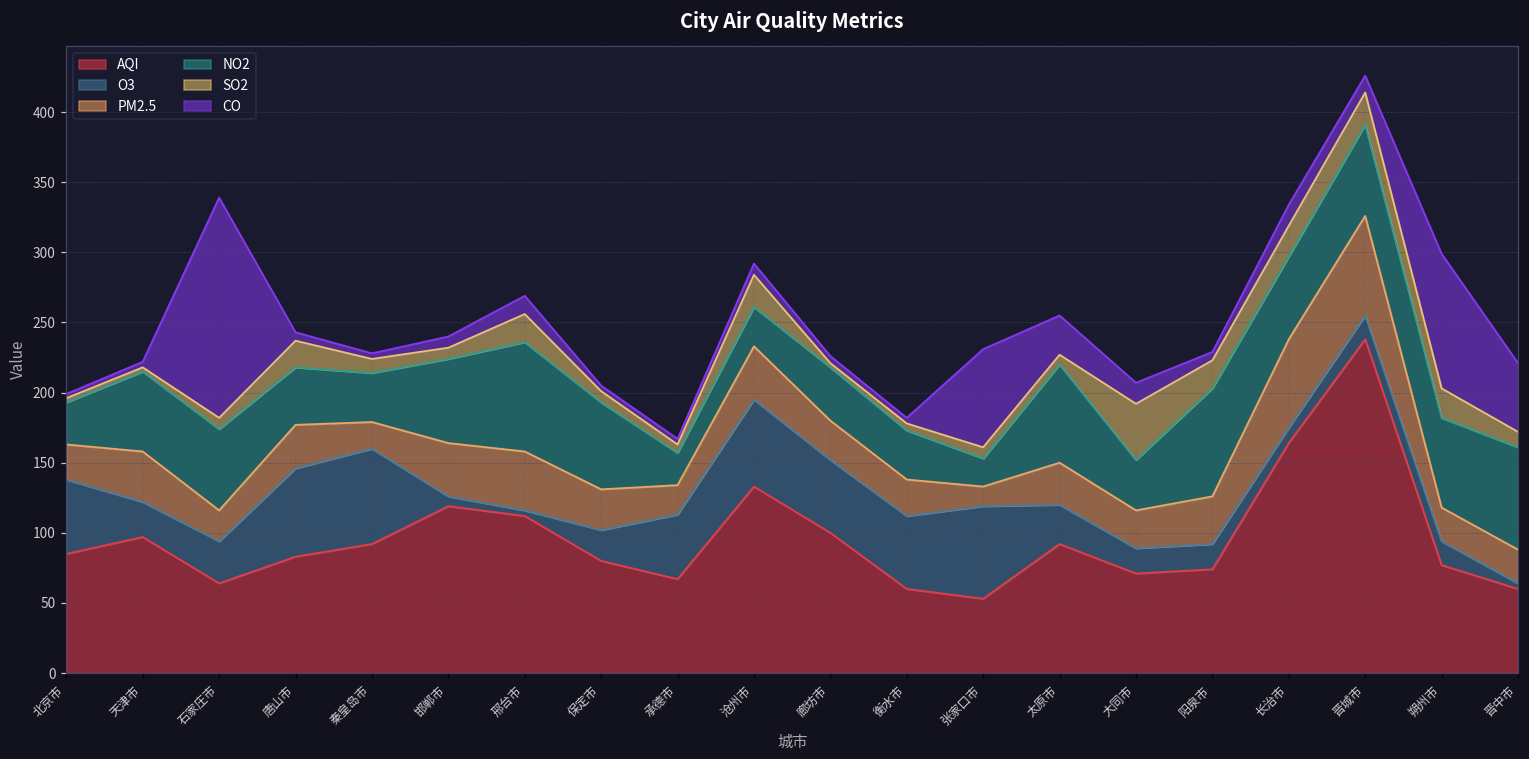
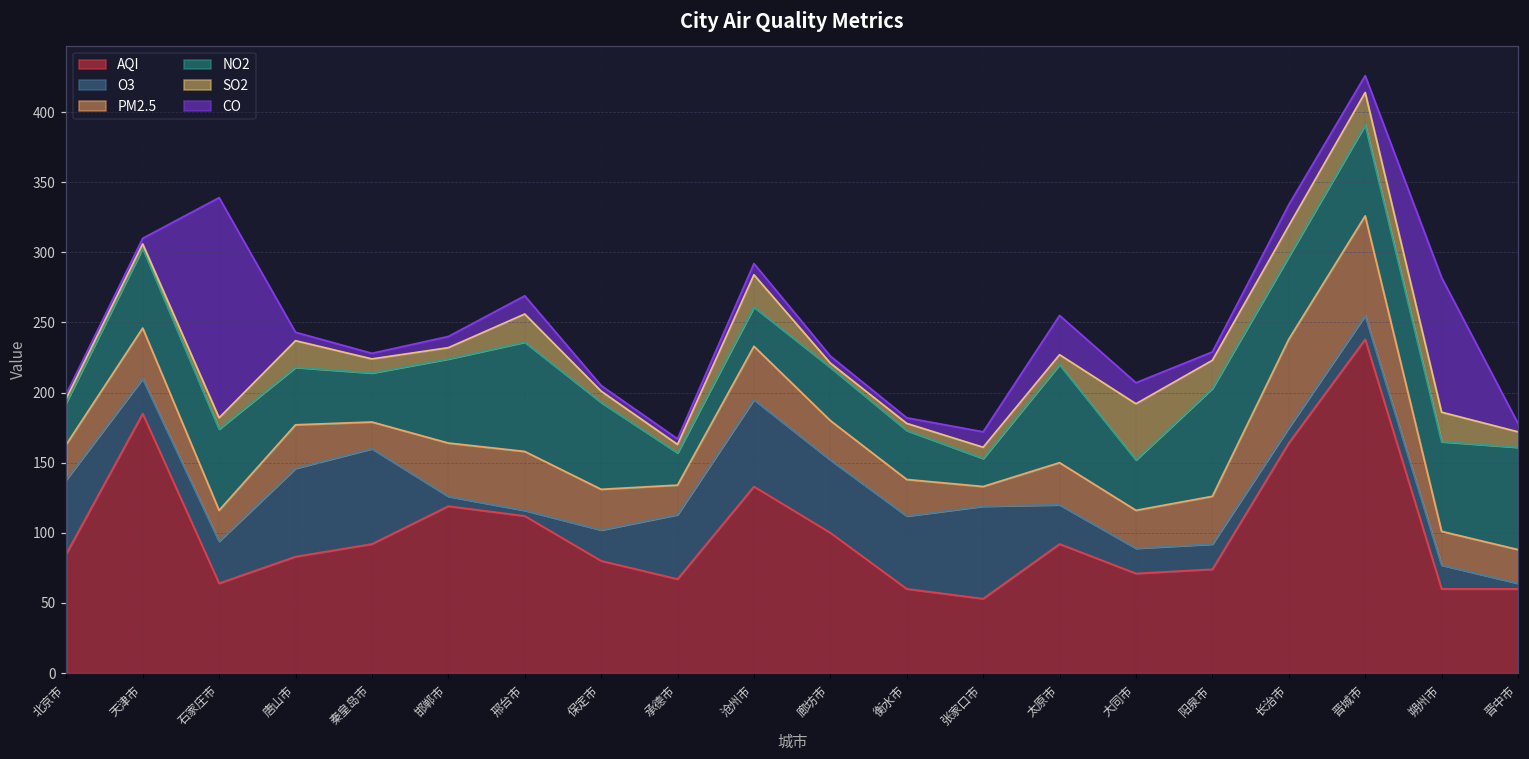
  {
    "AQI": {
      "北京市": 85,
-     "天津市": 97,
+     "天津市": 185,
      "石家庄市": 64,
      "唐山市": 83,
      "秦皇岛市": 92,
      "邯郸市": 119,
      "邢台市": 112,
      "保定市": 80,
      "承德市": 67,
      "沧州市": 133,
      "廊坊市": 100,
      "衡水市": 60,
      "张家口市": 53,
      "太原市": 92,
      "大同市": 71,
      "阳泉市": 74,
      "长治市": 164,
      "晋城市": 238,
-     "朔州市": 77,
+     "朔州市": 60,
      "晋中市": 60
    },
    "CO": {
      "北京市": 3,
      "天津市": 4,
      "石家庄市": 157,
      "唐山市": 6,
      "秦皇岛市": 4,
      "邯郸市": 8,
      "邢台市": 13,
      "保定市": 4,
      "承德市": 4,
      "沧州市": 8,
      "廊坊市": 5,
      "衡水市": 4,
-     "张家口市": 70,
+     "张家口市": 11,
      "太原市": 28,
      "大同市": 15,
      "阳泉市": 6,
      "长治市": 15,
      "晋城市": 12,
      "朔州市": 96,
-     "晋中市": 49
+     "晋中市": 6
    }
  }
